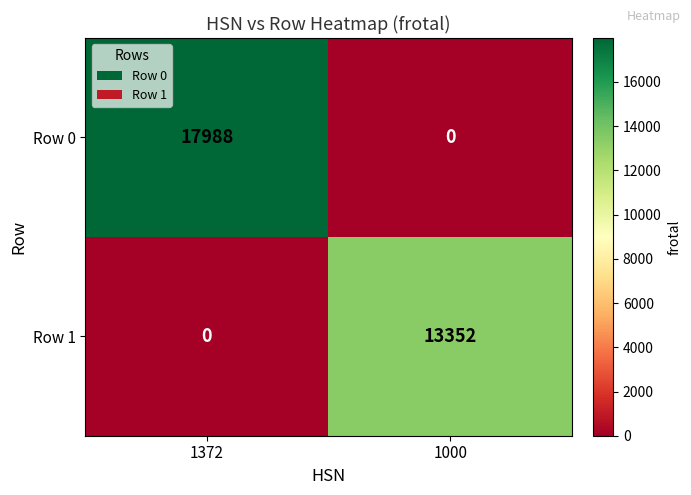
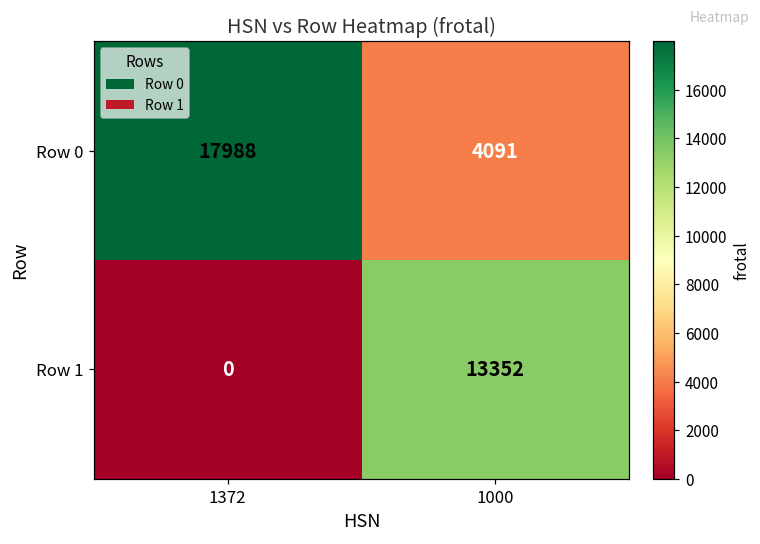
  {
    "Row 0": {
      "1372": 17988,
-     "1000": 0
+     "1000": 4091
    },
    "Row 1": {
      "1372": 0,
      "1000": 13352
    }
  }
